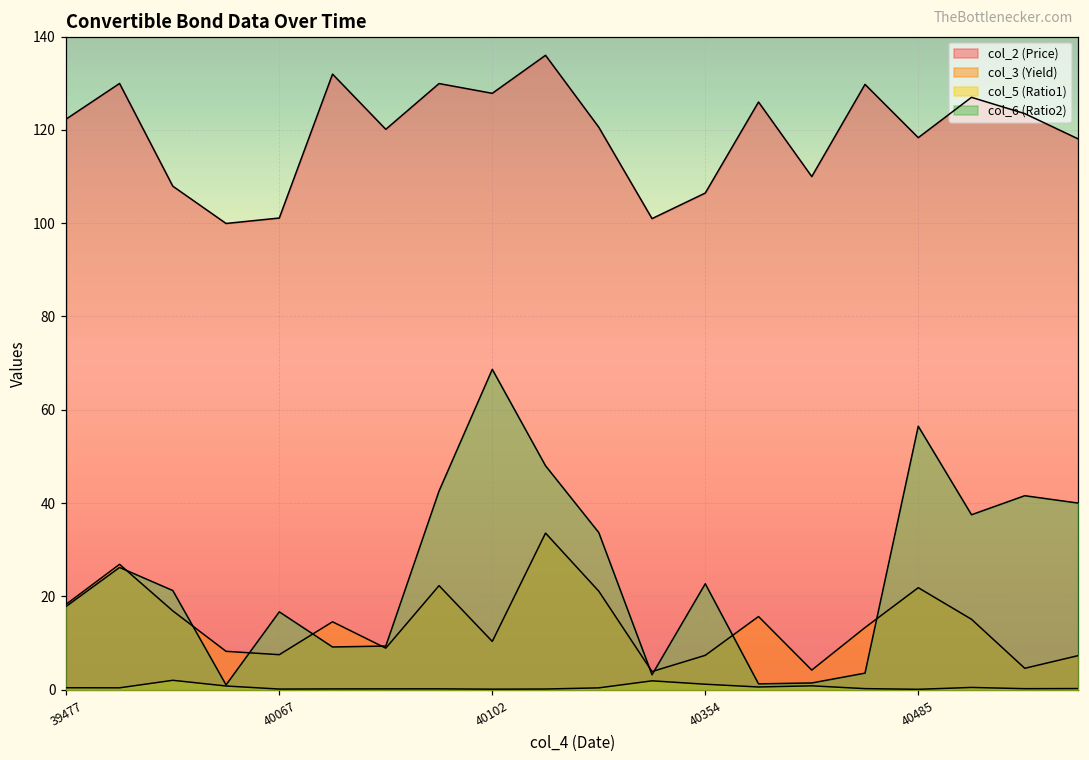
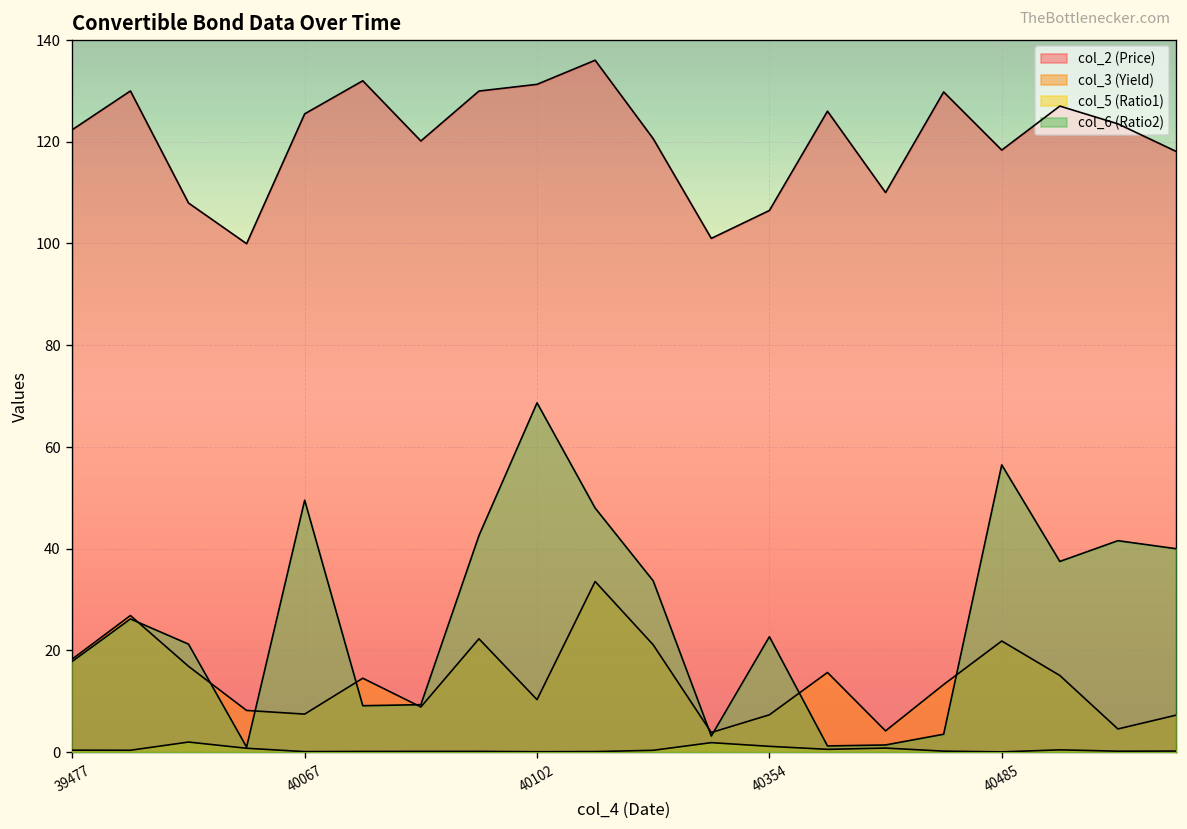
  {
    "col_2 (Price)": {
      "39477": 122,
-     "40067": 101,
-     "40102": 128,
+     "40067": 125,
+     "40102": 131,
      "40354": 106,
      "40485": 118
    },
    "col_6 (Ratio2)": {
-     "40067": 17,
+     "40067": 50,
      "40102": 69,
      "40354": 23,
      "40485": 56
    }
  }
